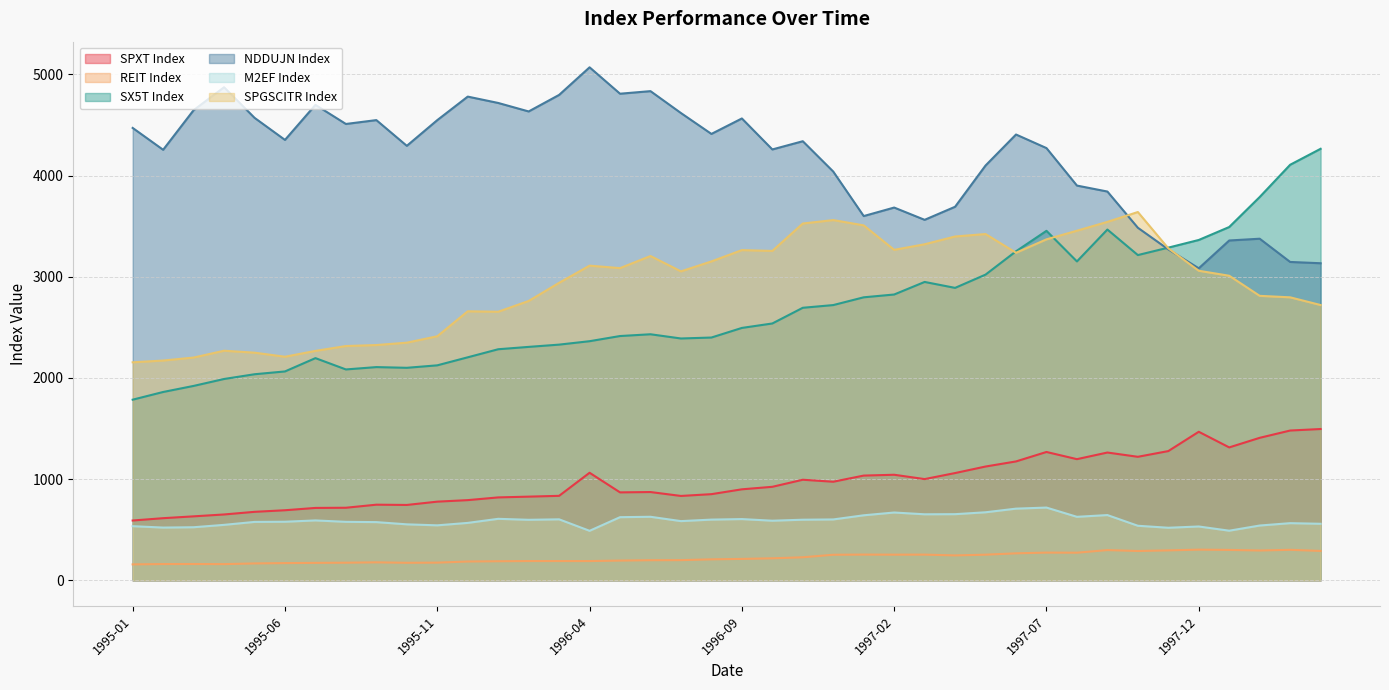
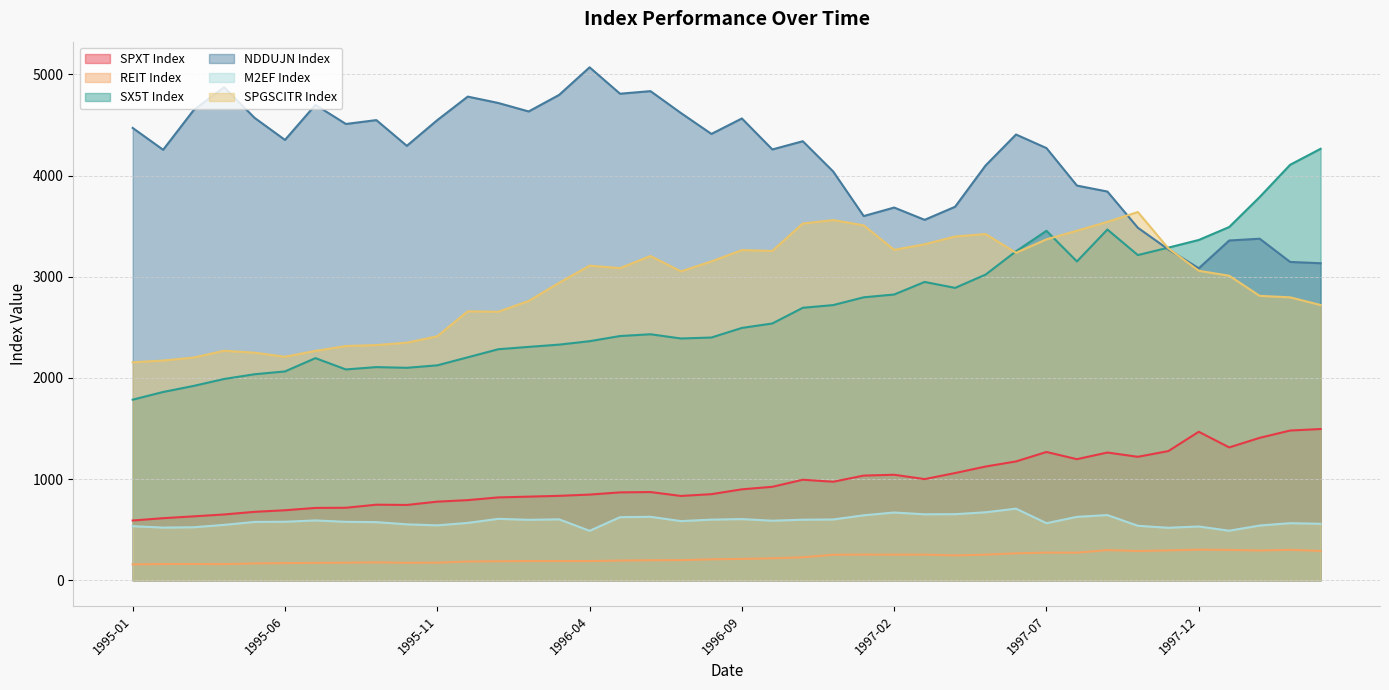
  {
    "SPXT Index": {
      "1995-01": 590,
      "1995-06": 690,
      "1995-11": 780,
-     "1996-04": 1060,
+     "1996-04": 850,
      "1996-09": 900,
      "1997-02": 1040,
      "1997-07": 1270,
      "1997-12": 1470
    },
    "M2EF Index": {
      "1995-01": 530,
      "1995-06": 580,
      "1995-11": 540,
      "1996-04": 490,
      "1996-09": 600,
      "1997-02": 670,
-     "1997-07": 720,
+     "1997-07": 560,
      "1997-12": 530
    }
  }
